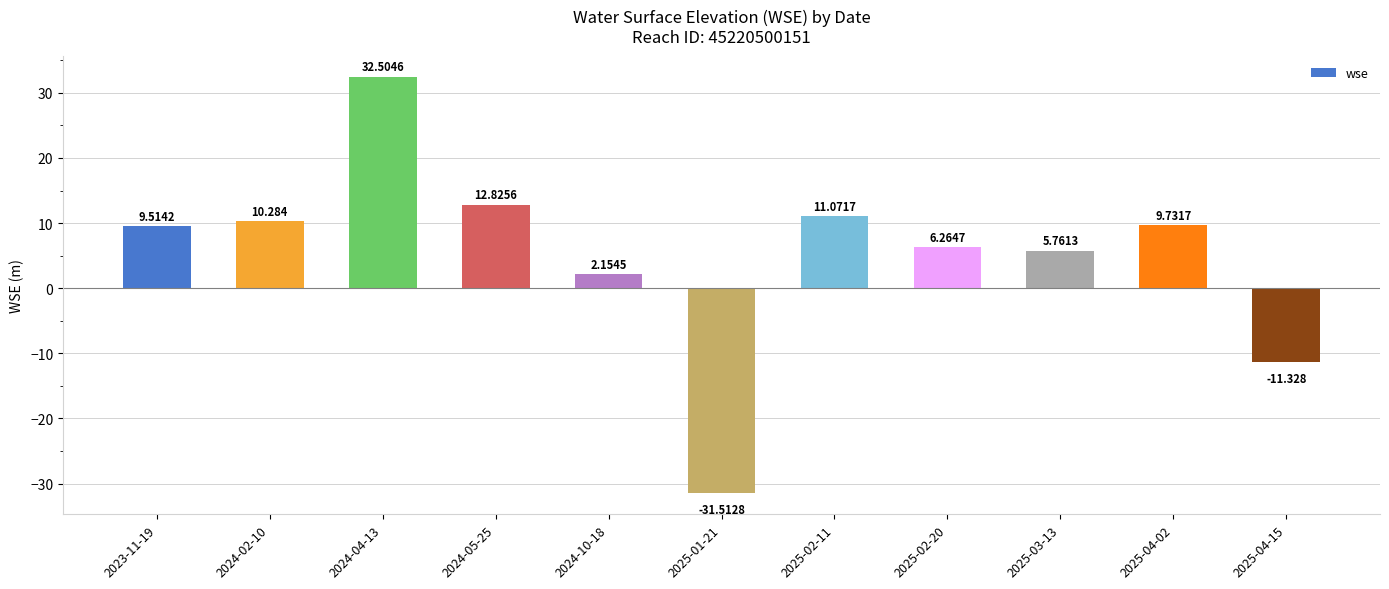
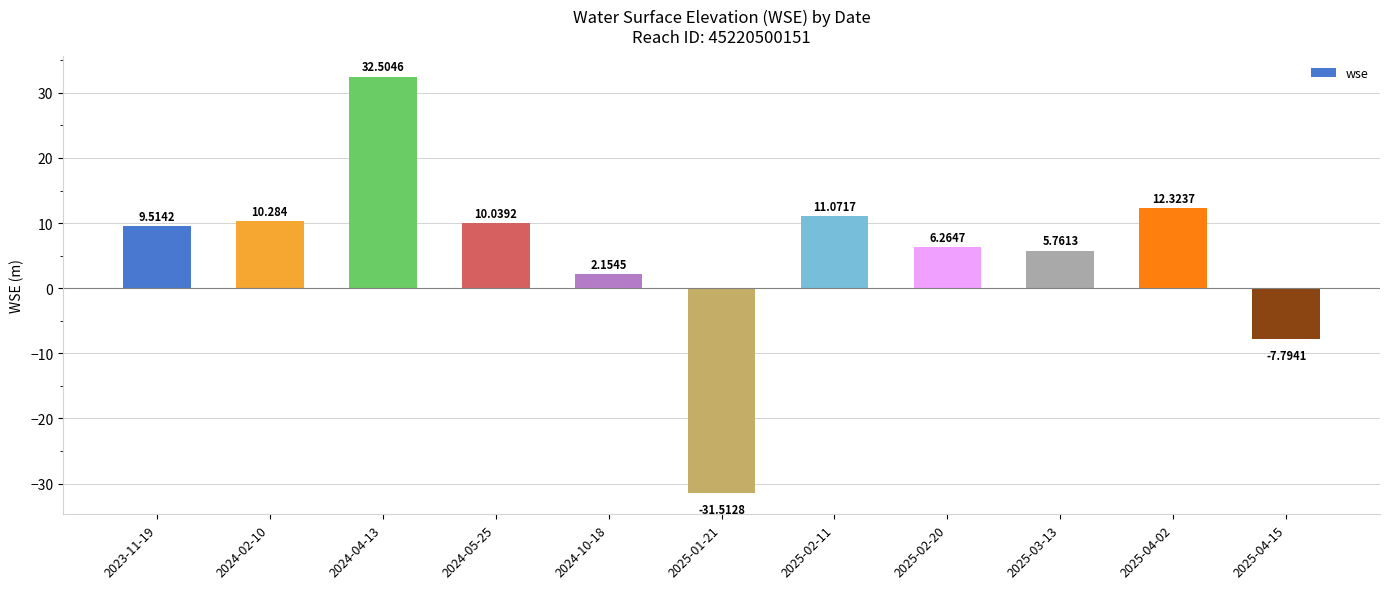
  {
    "2023-11-19": 9.5142,
    "2024-02-10": 10.284,
    "2024-04-13": 32.5046,
-   "2024-05-25": 12.8256,
+   "2024-05-25": 10.0392,
    "2024-10-18": 2.1545,
    "2025-01-21": -31.5128,
    "2025-02-11": 11.0717,
    "2025-02-20": 6.2647,
    "2025-03-13": 5.7613,
-   "2025-04-02": 9.7317,
-   "2025-04-15": -11.328
+   "2025-04-02": 12.3237,
+   "2025-04-15": -7.7941
  }
